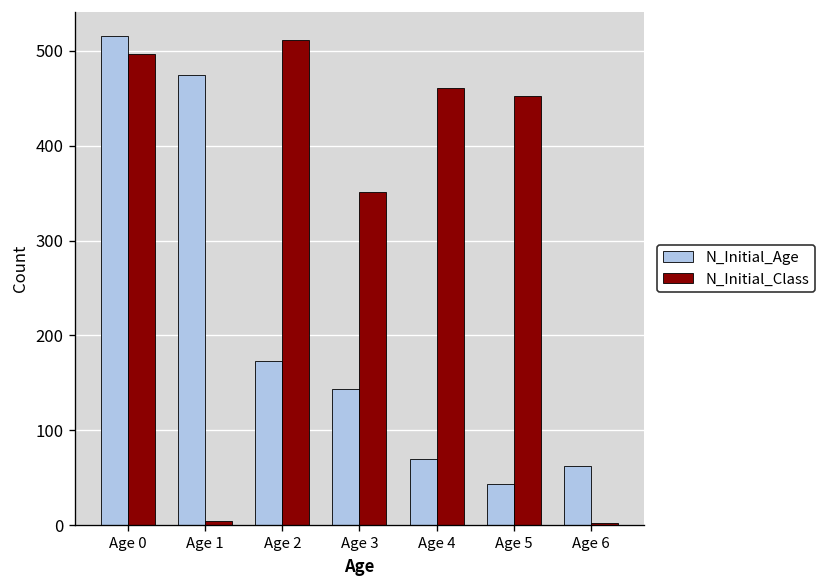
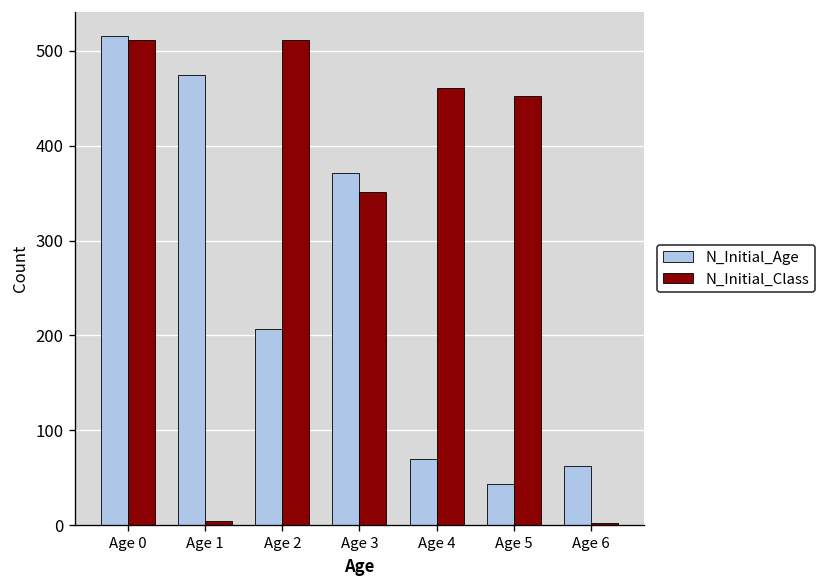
  {
    "N_Initial_Age": {
      "Age 0": 520,
      "Age 1": 470,
-     "Age 2": 170,
-     "Age 3": 140,
+     "Age 2": 210,
+     "Age 3": 370,
      "Age 4": 70,
      "Age 5": 40,
      "Age 6": 60
    },
    "N_Initial_Class": {
-     "Age 0": 500,
+     "Age 0": 510,
      "Age 1": 0,
      "Age 2": 510,
      "Age 3": 350,
      "Age 4": 460,
      "Age 5": 450
    }
  }
